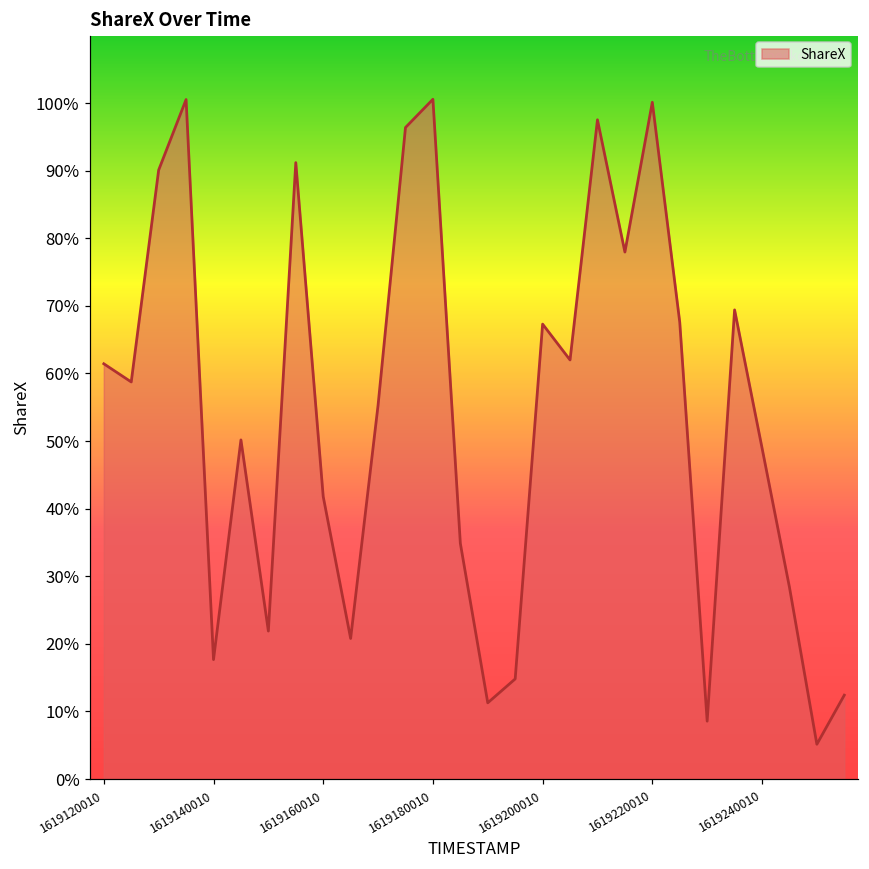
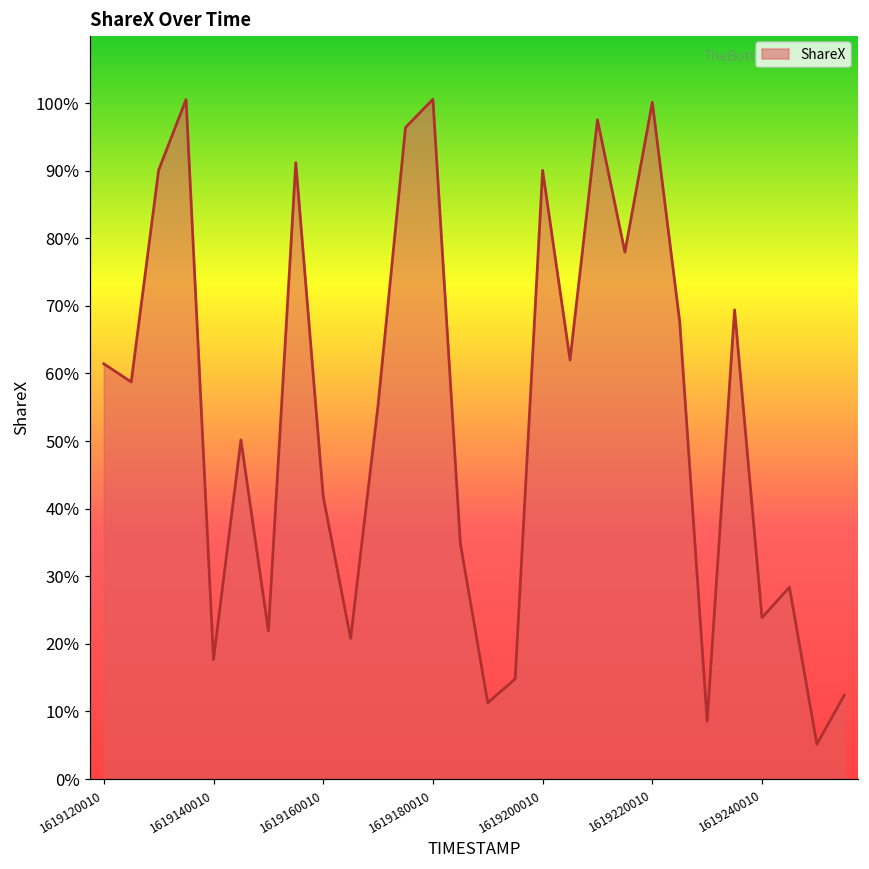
  {
    "1619120010": "61%",
    "1619140010": "18%",
    "1619160010": "42%",
    "1619180010": "101%",
-   "1619200010": "67%",
+   "1619200010": "90%",
    "1619220010": "100%",
-   "1619240010": "49%"
+   "1619240010": "24%"
  }
